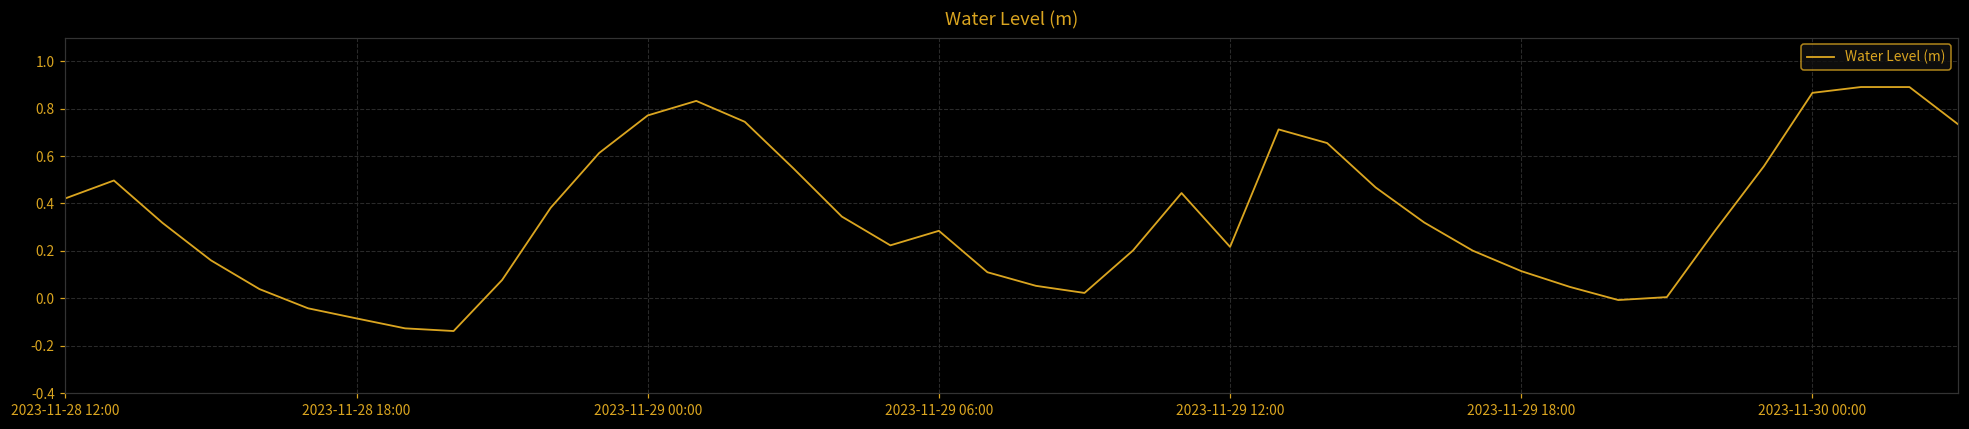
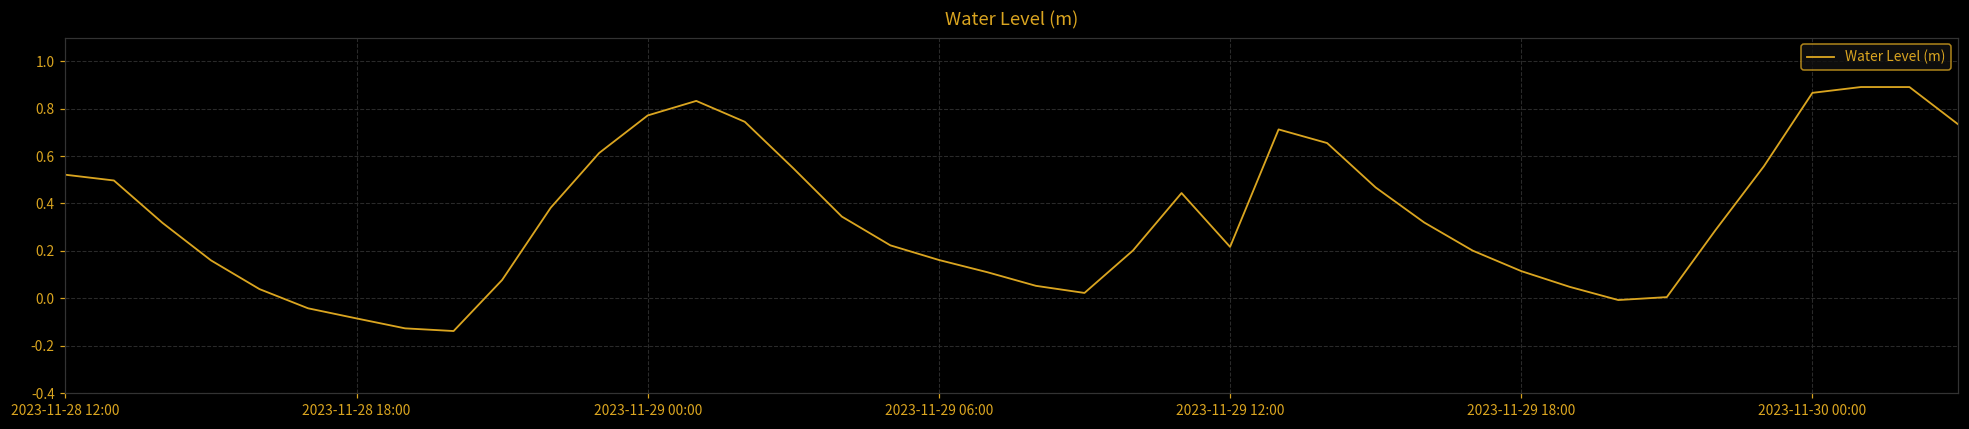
  {
-   "2023-11-28 12:00": 0.42,
+   "2023-11-28 12:00": 0.52,
    "2023-11-28 18:00": -0.09,
    "2023-11-29 00:00": 0.77,
-   "2023-11-29 06:00": 0.28,
+   "2023-11-29 06:00": 0.16,
    "2023-11-29 12:00": 0.22,
    "2023-11-29 18:00": 0.11,
    "2023-11-30 00:00": 0.87
  }
